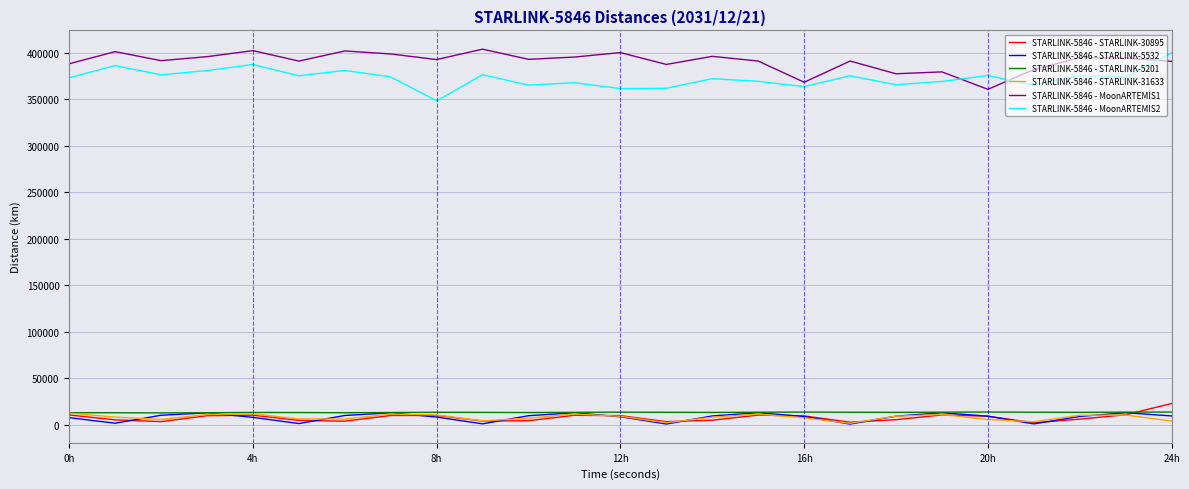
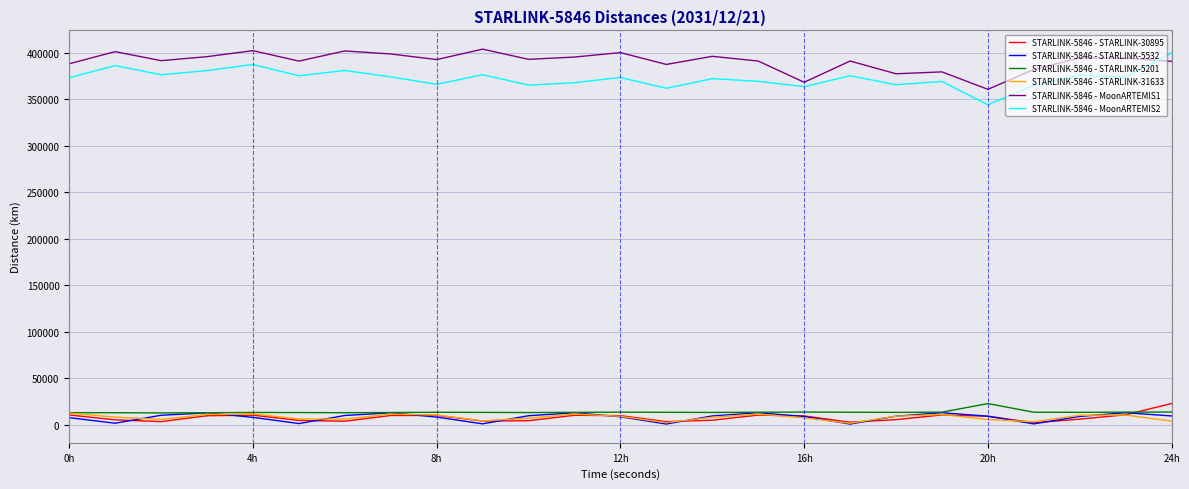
  {
    "STARLINK-5846 - STARLINK-30895": {
      "24h": 20000
    },
    "STARLINK-5846 - STARLINK-5532": {
      "0h": 10000,
      "24h": 10000
    },
    "STARLINK-5846 - STARLINK-5201": {
      "8h": 10000,
      "12h": 10000,
      "16h": 10000,
-     "20h": 10000,
+     "20h": 20000,
      "24h": 10000
    },
    "STARLINK-5846 - STARLINK-31633": {
      "20h": 10000,
      "24h": 0
    },
    "STARLINK-5846 - MoonARTEMIS1": {
      "0h": 390000,
      "4h": 400000,
      "8h": 390000,
      "12h": 400000,
      "16h": 370000,
      "20h": 360000,
      "24h": 390000
    },
    "STARLINK-5846 - MoonARTEMIS2": {
      "0h": 370000,
      "4h": 390000,
-     "8h": 350000,
-     "12h": 360000,
+     "8h": 370000,
+     "12h": 370000,
      "16h": 360000,
-     "20h": 380000,
+     "20h": 340000,
      "24h": 400000
    }
  }
